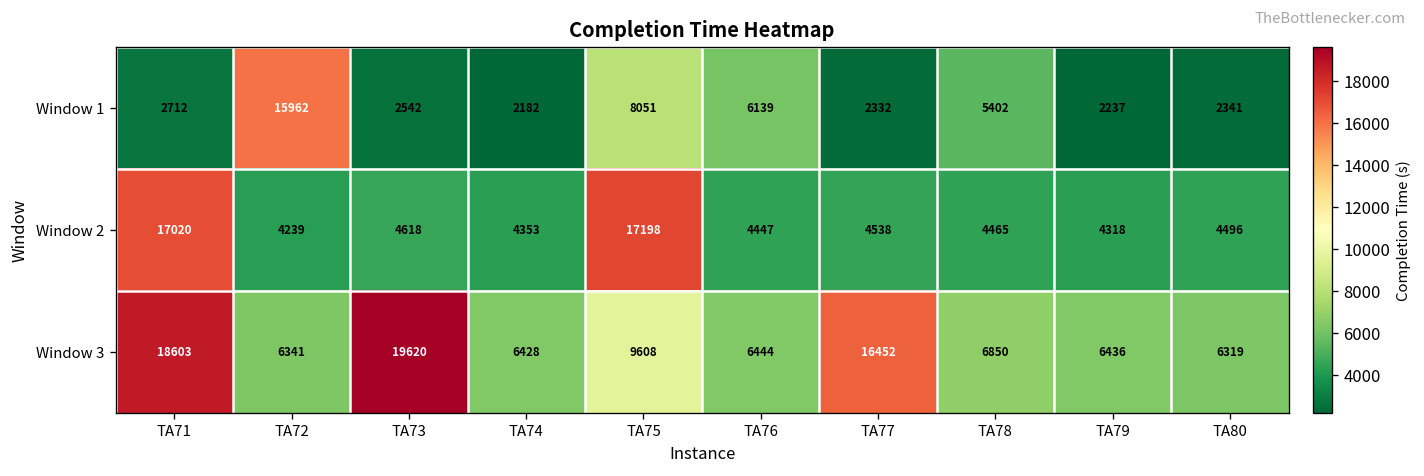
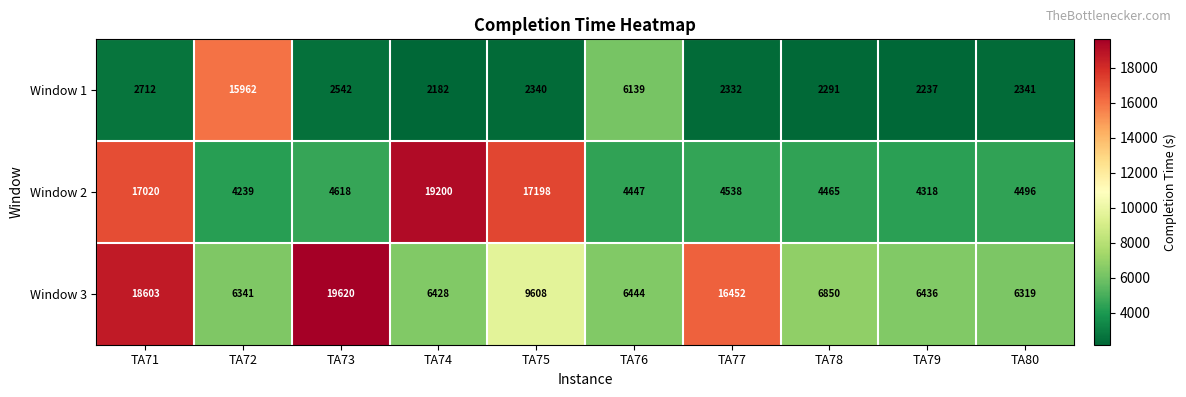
  {
    "Window 1": {
      "TA71": 2712,
      "TA72": 15962,
      "TA73": 2542,
      "TA74": 2182,
-     "TA75": 8051,
+     "TA75": 2340,
      "TA76": 6139,
      "TA77": 2332,
-     "TA78": 5402,
+     "TA78": 2291,
      "TA79": 2237,
      "TA80": 2341
    },
    "Window 2": {
      "TA71": 17020,
      "TA72": 4239,
      "TA73": 4618,
-     "TA74": 4353,
+     "TA74": 19200,
      "TA75": 17198,
      "TA76": 4447,
      "TA77": 4538,
      "TA78": 4465,
      "TA79": 4318,
      "TA80": 4496
    },
    "Window 3": {
      "TA71": 18603,
      "TA72": 6341,
      "TA73": 19620,
      "TA74": 6428,
      "TA75": 9608,
      "TA76": 6444,
      "TA77": 16452,
      "TA78": 6850,
      "TA79": 6436,
      "TA80": 6319
    }
  }
